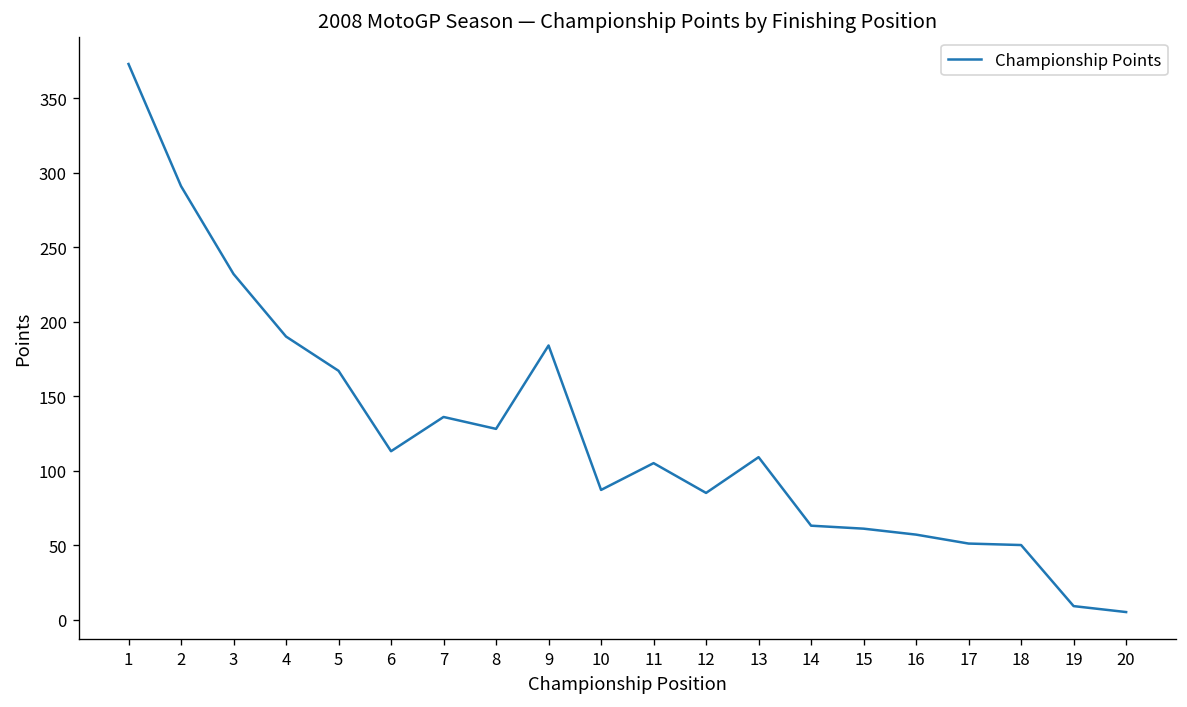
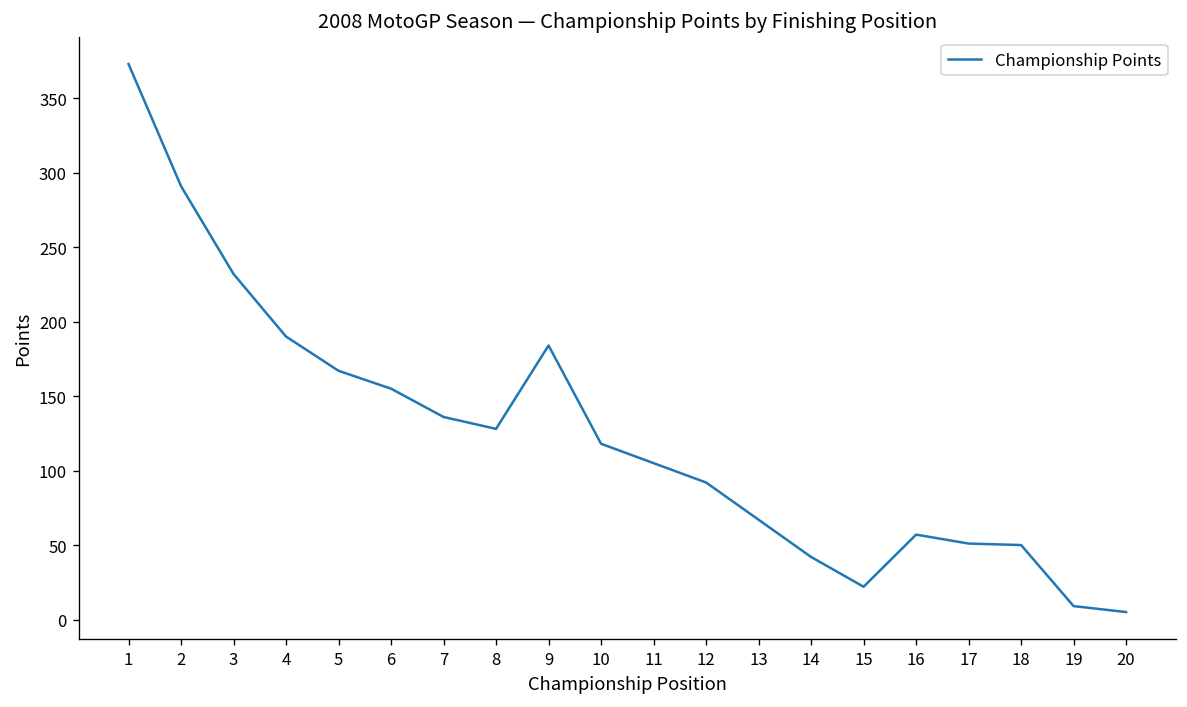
  {
    "1": 373,
    "2": 291,
    "3": 232,
    "4": 190,
    "5": 167,
-   "6": 113,
+   "6": 155,
    "7": 136,
    "8": 128,
    "9": 184,
-   "10": 87,
+   "10": 118,
    "11": 105,
-   "12": 85,
-   "13": 109,
-   "14": 63,
-   "15": 61,
+   "12": 92,
+   "13": 67,
+   "14": 42,
+   "15": 22,
    "16": 57,
    "17": 51,
    "18": 50,
    "19": 9,
    "20": 5
  }
